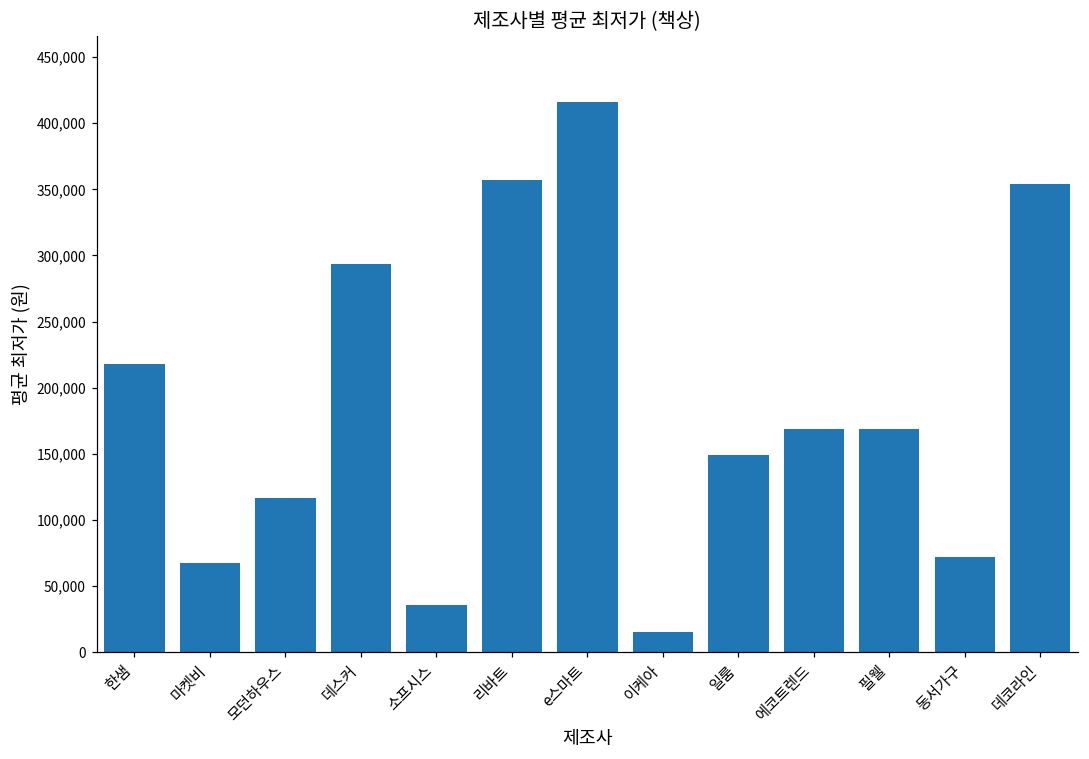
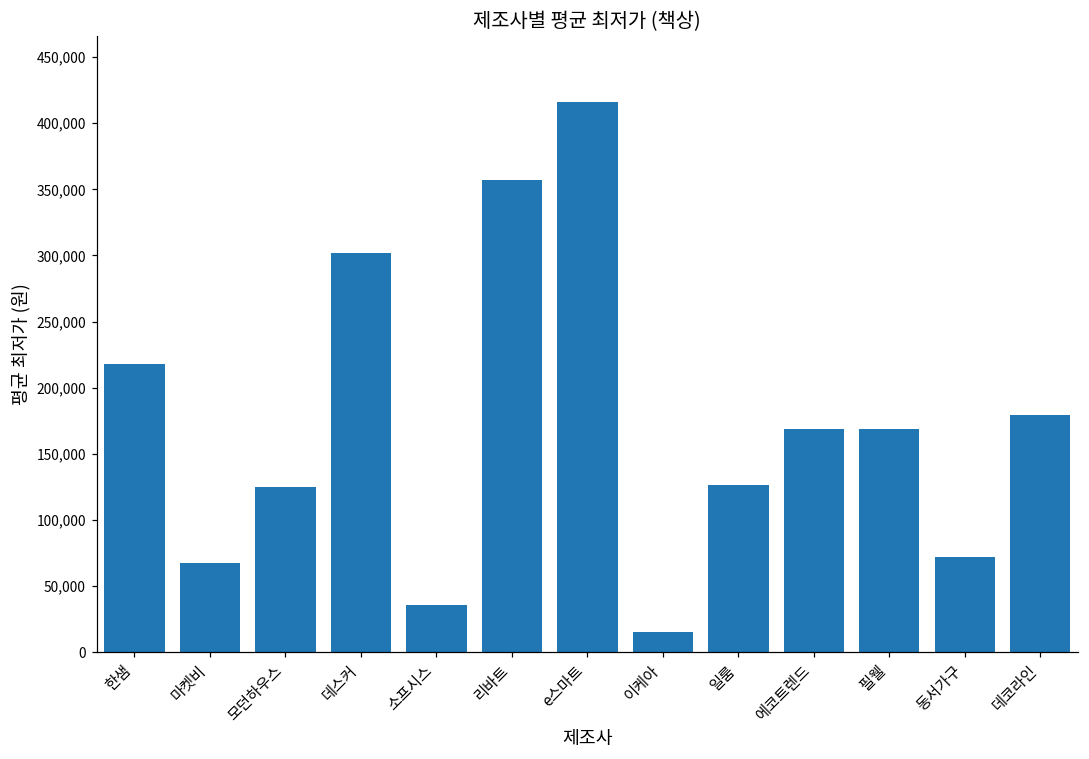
  {
    "한샘": "218,000",
    "마켓비": "68,000",
-   "모던하우스": "116,000",
-   "데스커": "293,000",
+   "모던하우스": "124,000",
+   "데스커": "302,000",
    "소프시스": "35,000",
    "리바트": "357,000",
    "e스마트": "416,000",
    "이케아": "15,000",
-   "일룸": "149,000",
+   "일룸": "126,000",
    "에코트렌드": "169,000",
    "필웰": "169,000",
    "동서가구": "72,000",
-   "데코라인": "354,000"
+   "데코라인": "179,000"
  }
